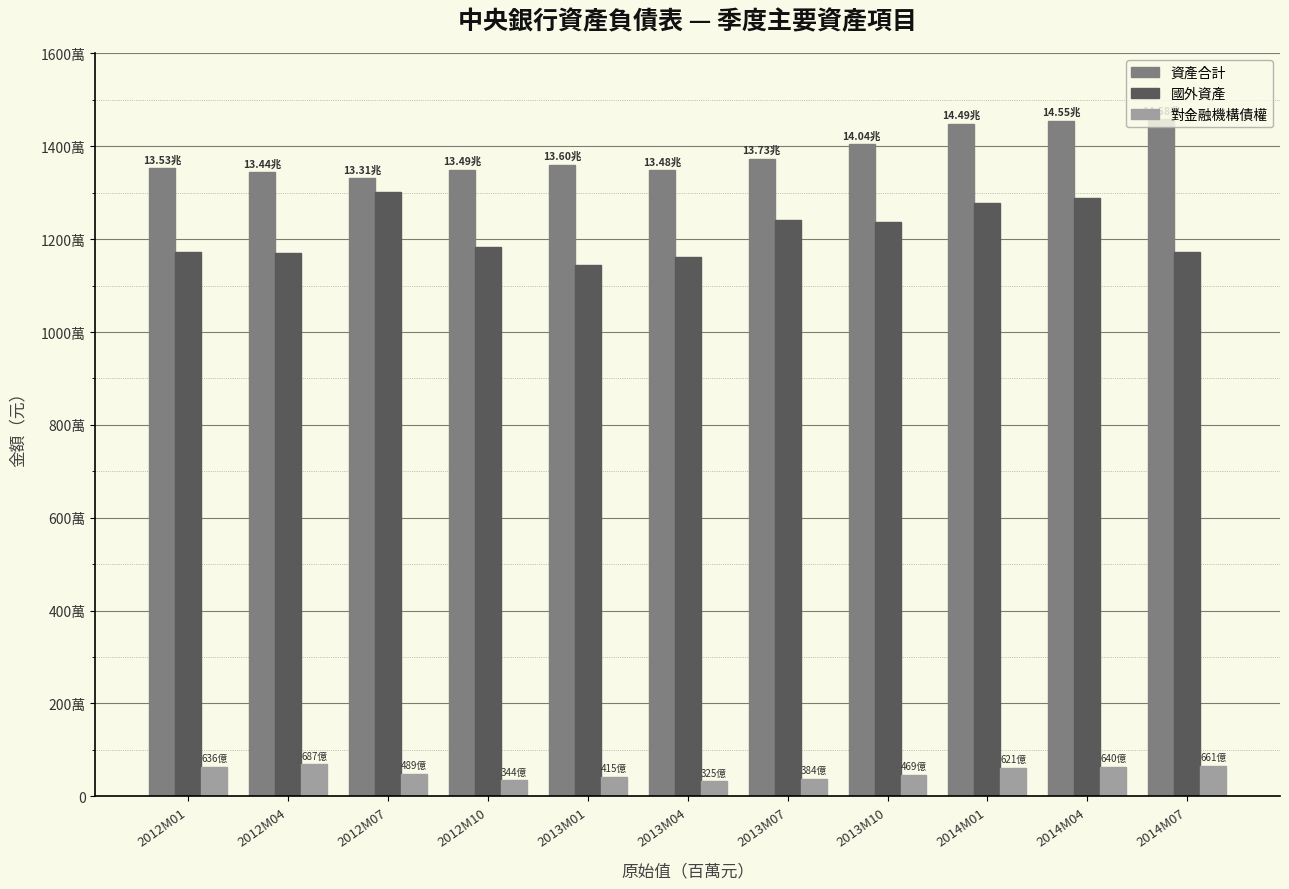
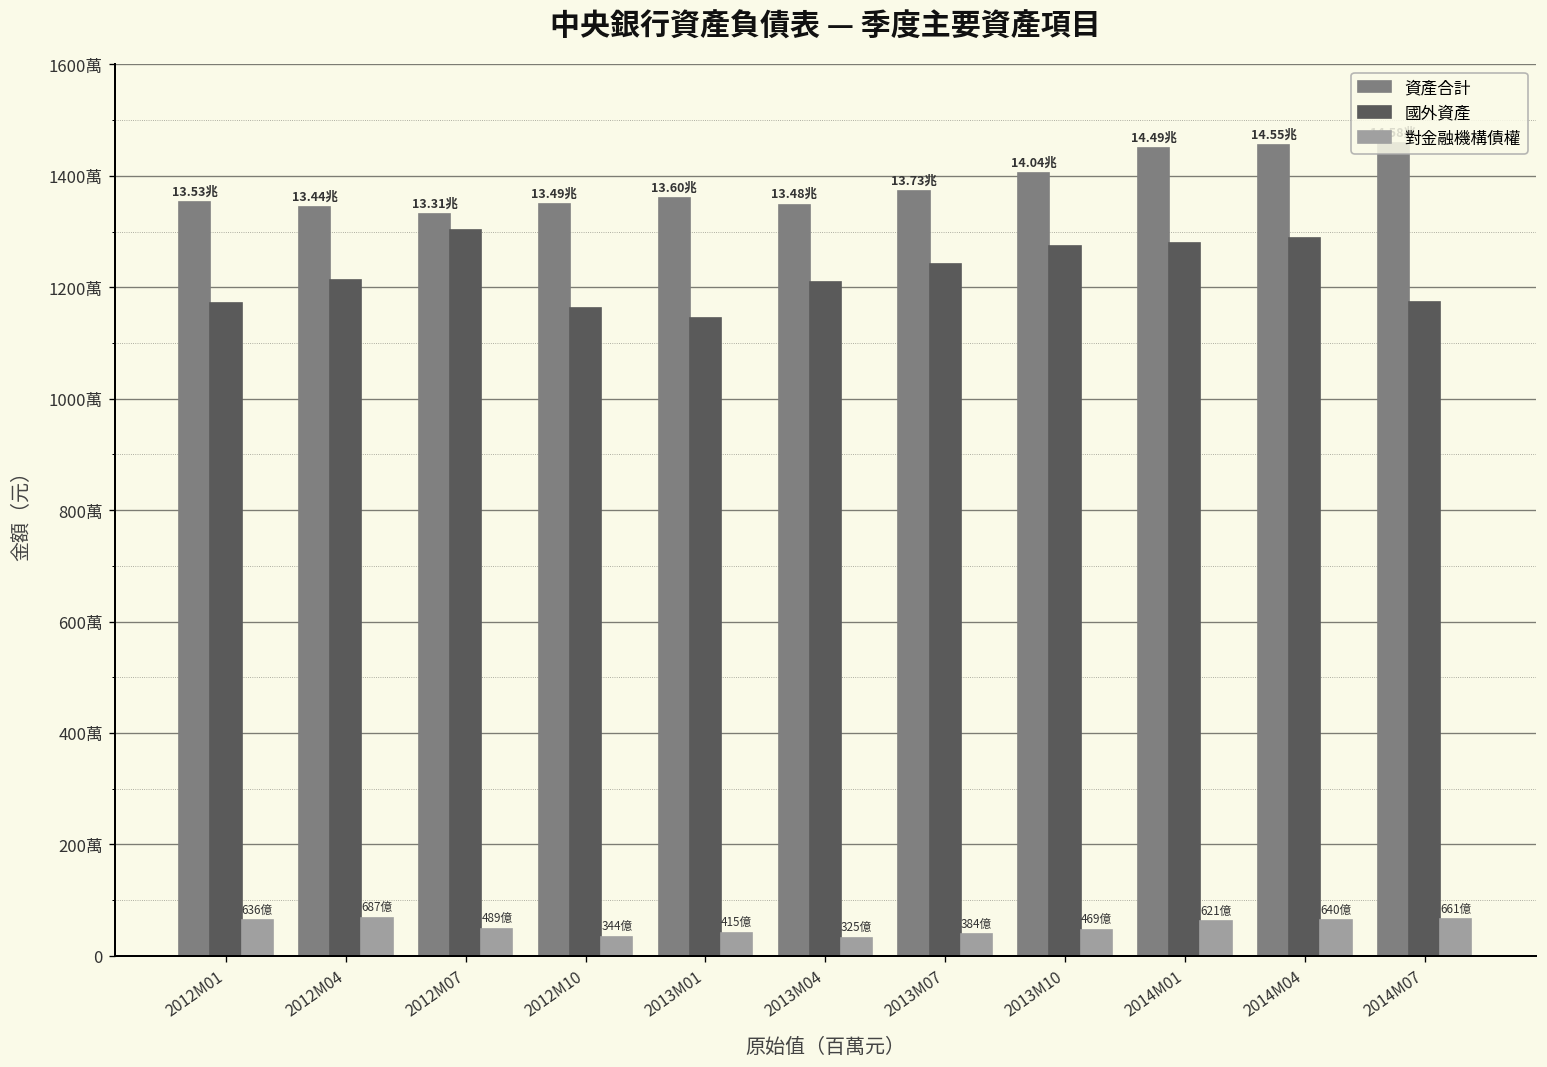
  {
    "國外資產": {
      "2012M01": "1170萬",
-     "2012M04": "1170萬",
+     "2012M04": "1210萬",
      "2012M07": "1300萬",
-     "2012M10": "1180萬",
+     "2012M10": "1160萬",
      "2013M01": "1140萬",
-     "2013M04": "1160萬",
+     "2013M04": "1210萬",
      "2013M07": "1240萬",
-     "2013M10": "1240萬",
+     "2013M10": "1270萬",
      "2014M01": "1280萬",
      "2014M04": "1290萬",
      "2014M07": "1170萬"
    }
  }
